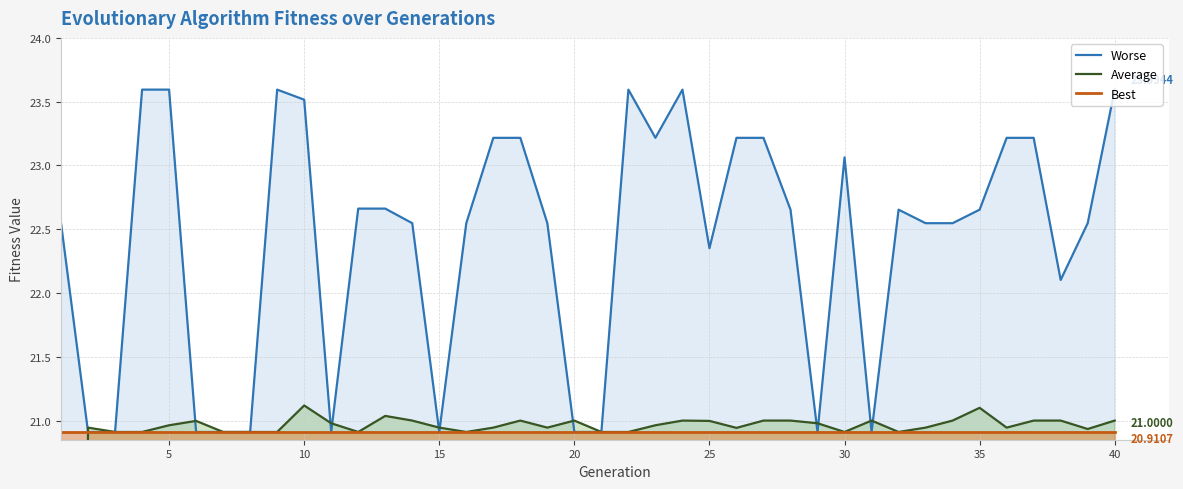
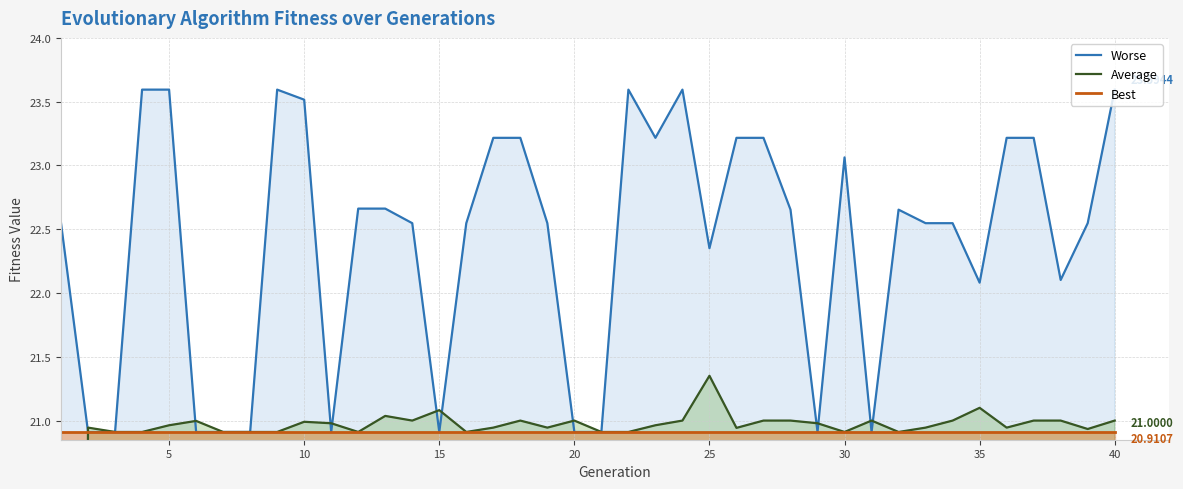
  {
    "Worse": {
      "5": 23.59,
      "10": 23.52,
      "25": 22.35,
      "30": 23.06,
-     "35": 22.65
+     "35": 22.08
    },
    "Average": {
      "5": 20.96,
-     "10": 21.12,
-     "15": 20.94,
+     "10": 20.99,
+     "15": 21.08,
      "20": 21.00,
-     "25": 21.00,
+     "25": 21.35,
      "35": 21.10
    },
    "Best": {
      "40": 20.9107
    }
  }
